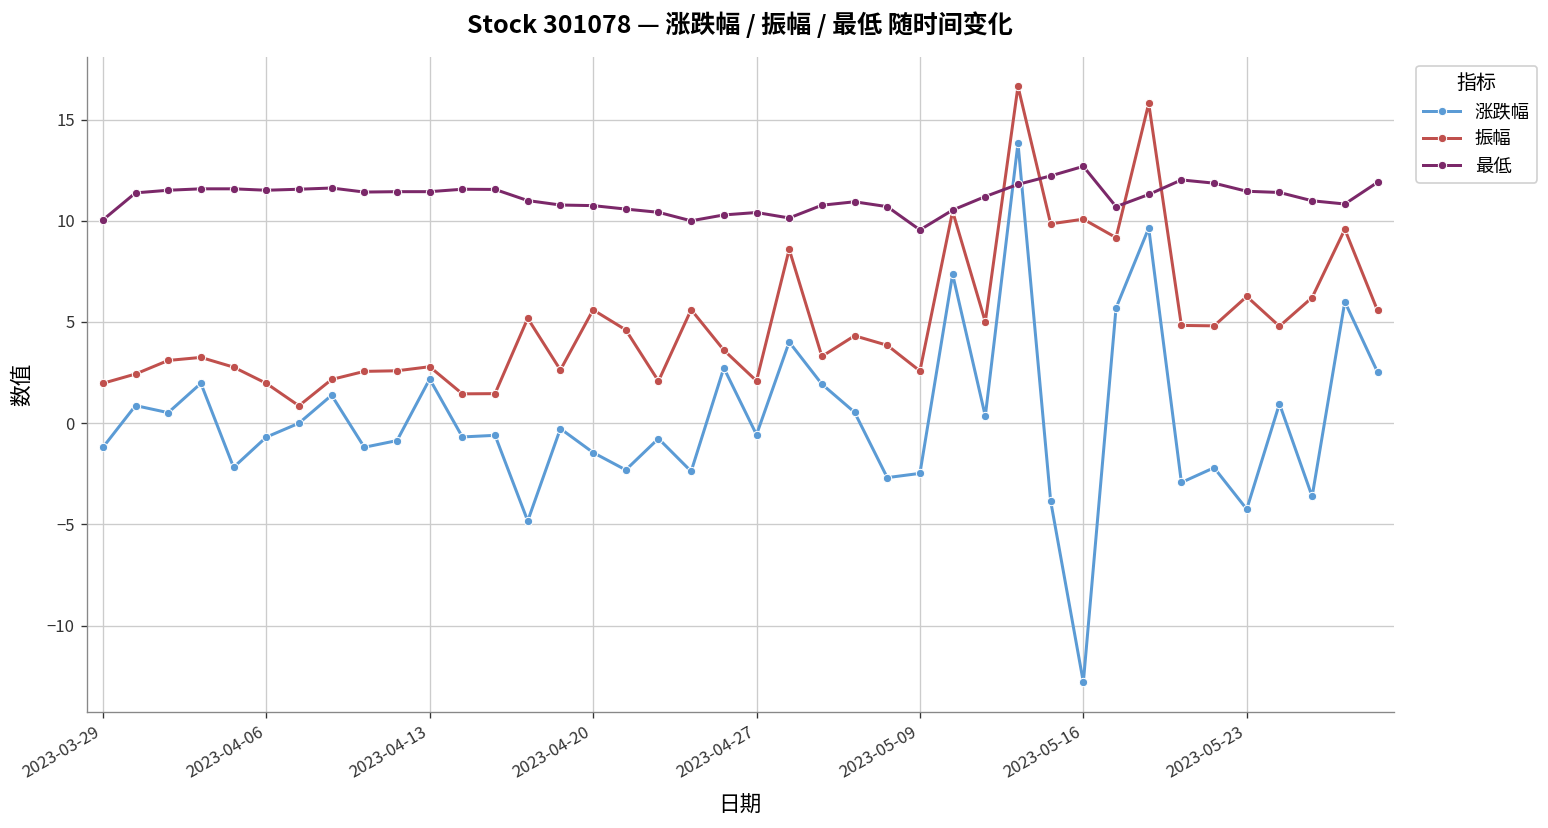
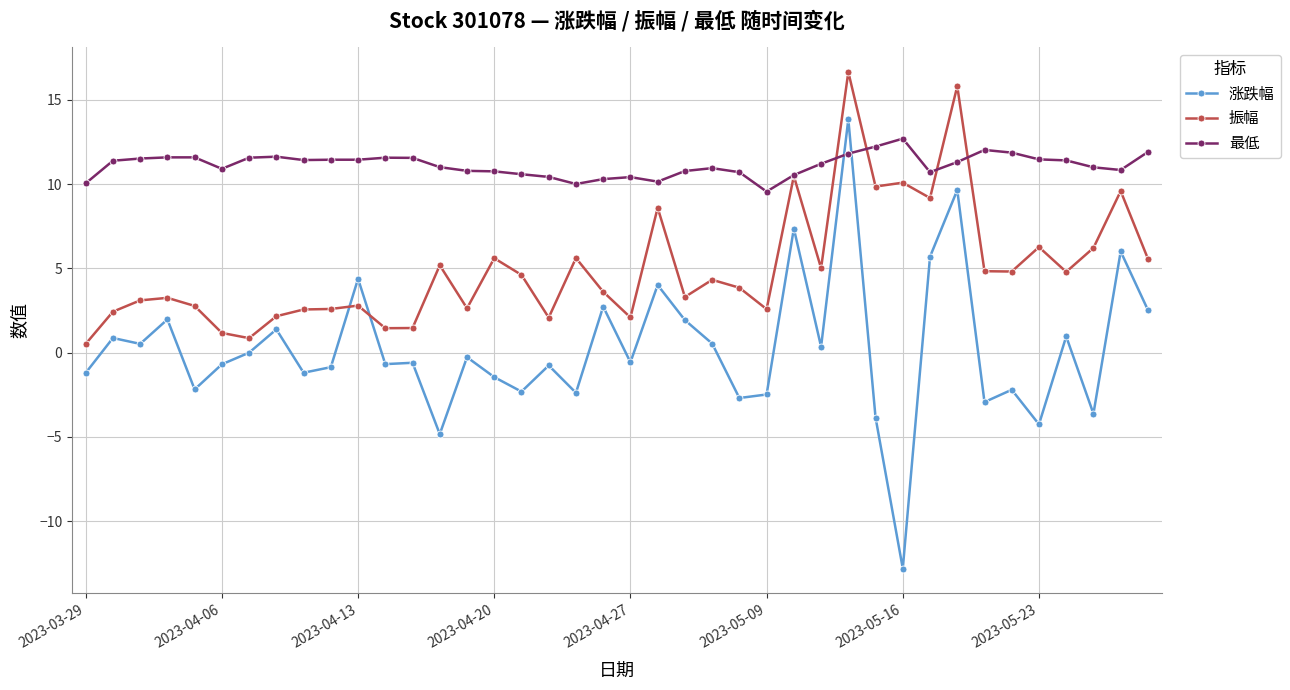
  {
    "涨跌幅": {
      "2023-03-29": -1.2,
      "2023-04-06": -0.7,
-     "2023-04-13": 2.2,
+     "2023-04-13": 4.4,
      "2023-04-20": -1.5,
      "2023-04-27": -0.6,
      "2023-05-09": -2.5,
      "2023-05-16": -12.8,
      "2023-05-23": -4.3
    },
    "振幅": {
-     "2023-03-29": 2.0,
-     "2023-04-06": 2.0,
+     "2023-03-29": 0.5,
+     "2023-04-06": 1.2,
      "2023-04-13": 2.8,
      "2023-04-20": 5.6,
      "2023-04-27": 2.1,
      "2023-05-09": 2.6,
      "2023-05-16": 10.1,
      "2023-05-23": 6.3
    },
    "最低": {
      "2023-03-29": 10.0,
-     "2023-04-06": 11.5,
+     "2023-04-06": 10.9,
      "2023-04-13": 11.4,
      "2023-04-20": 10.8,
      "2023-04-27": 10.4,
      "2023-05-09": 9.6,
      "2023-05-16": 12.7,
      "2023-05-23": 11.5
    }
  }
